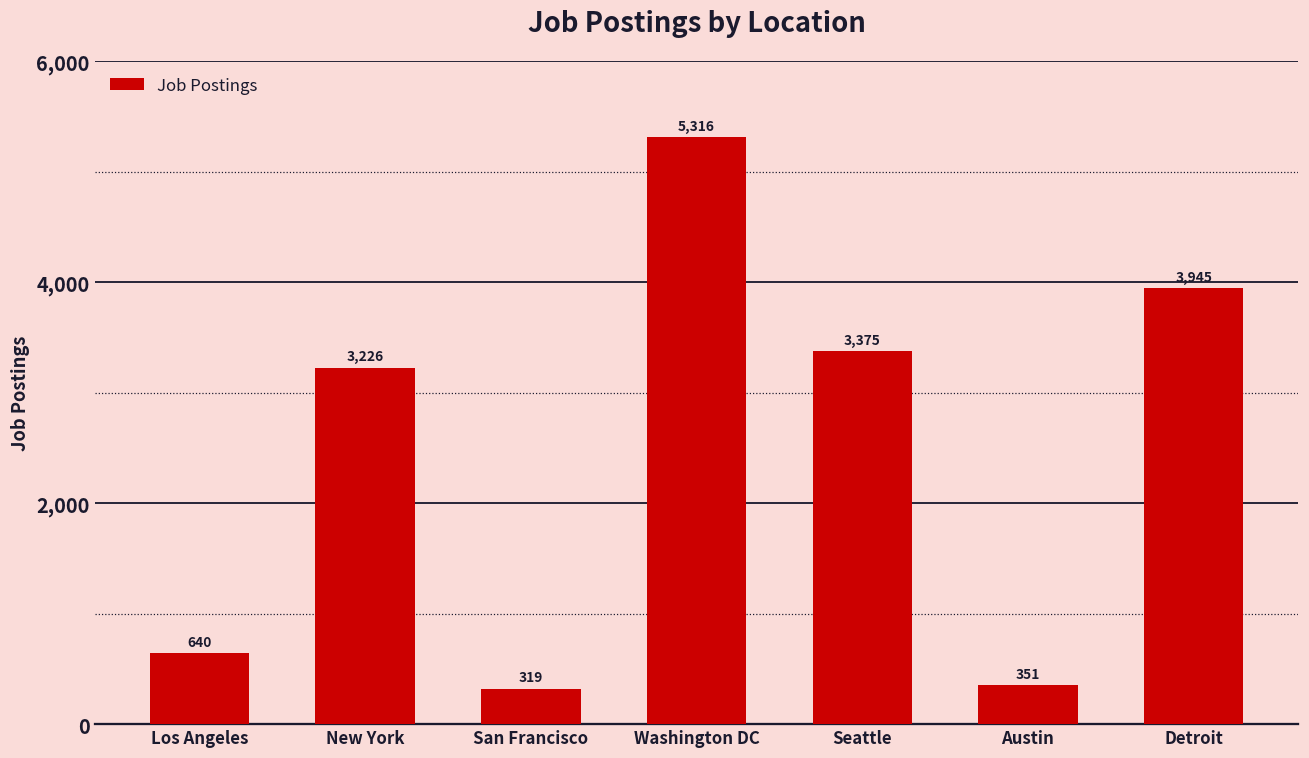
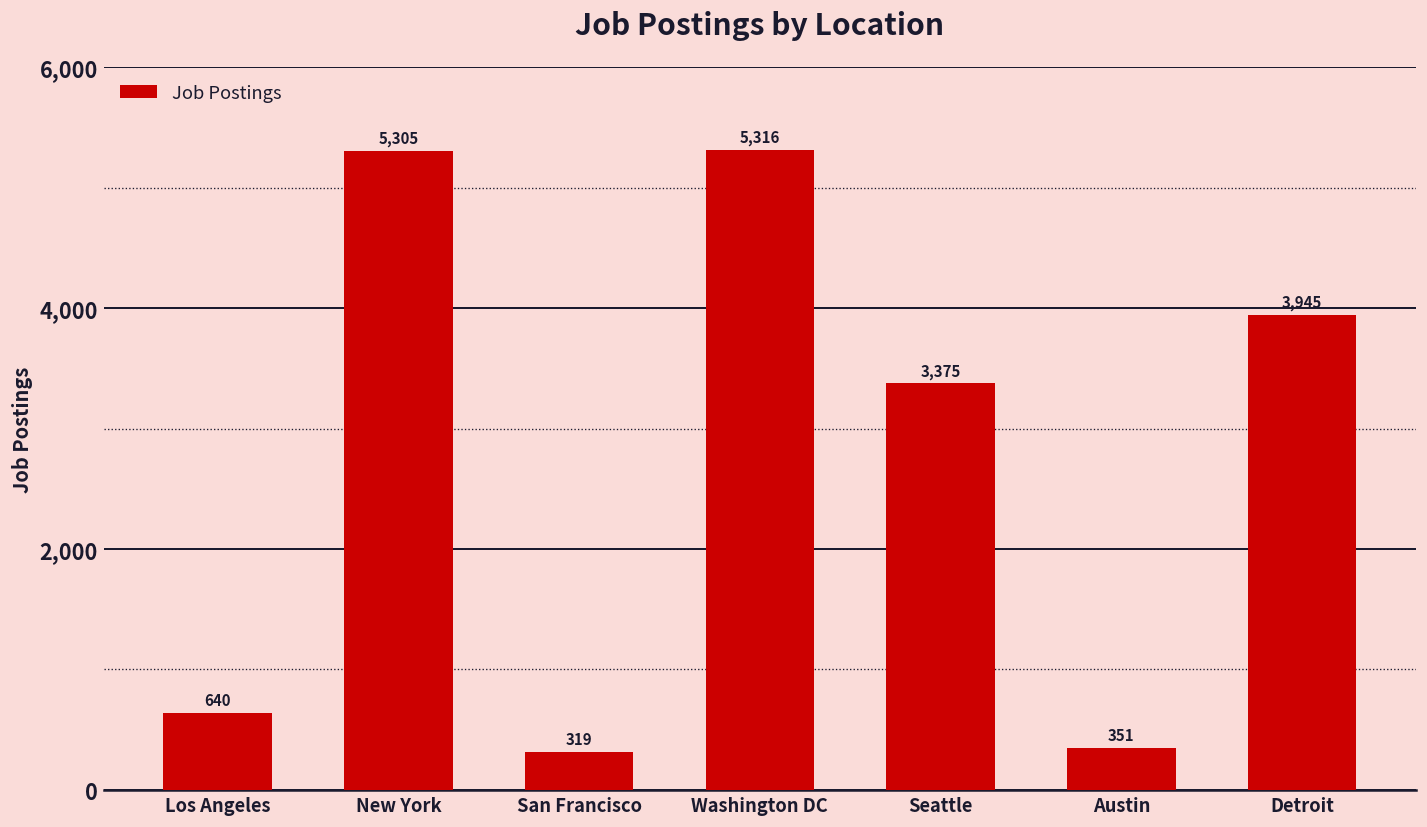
  {
    "Los Angeles": "640",
-   "New York": "3,226",
+   "New York": "5,305",
    "San Francisco": "319",
    "Washington DC": "5,316",
    "Seattle": "3,375",
    "Austin": "351",
    "Detroit": "3,945"
  }
